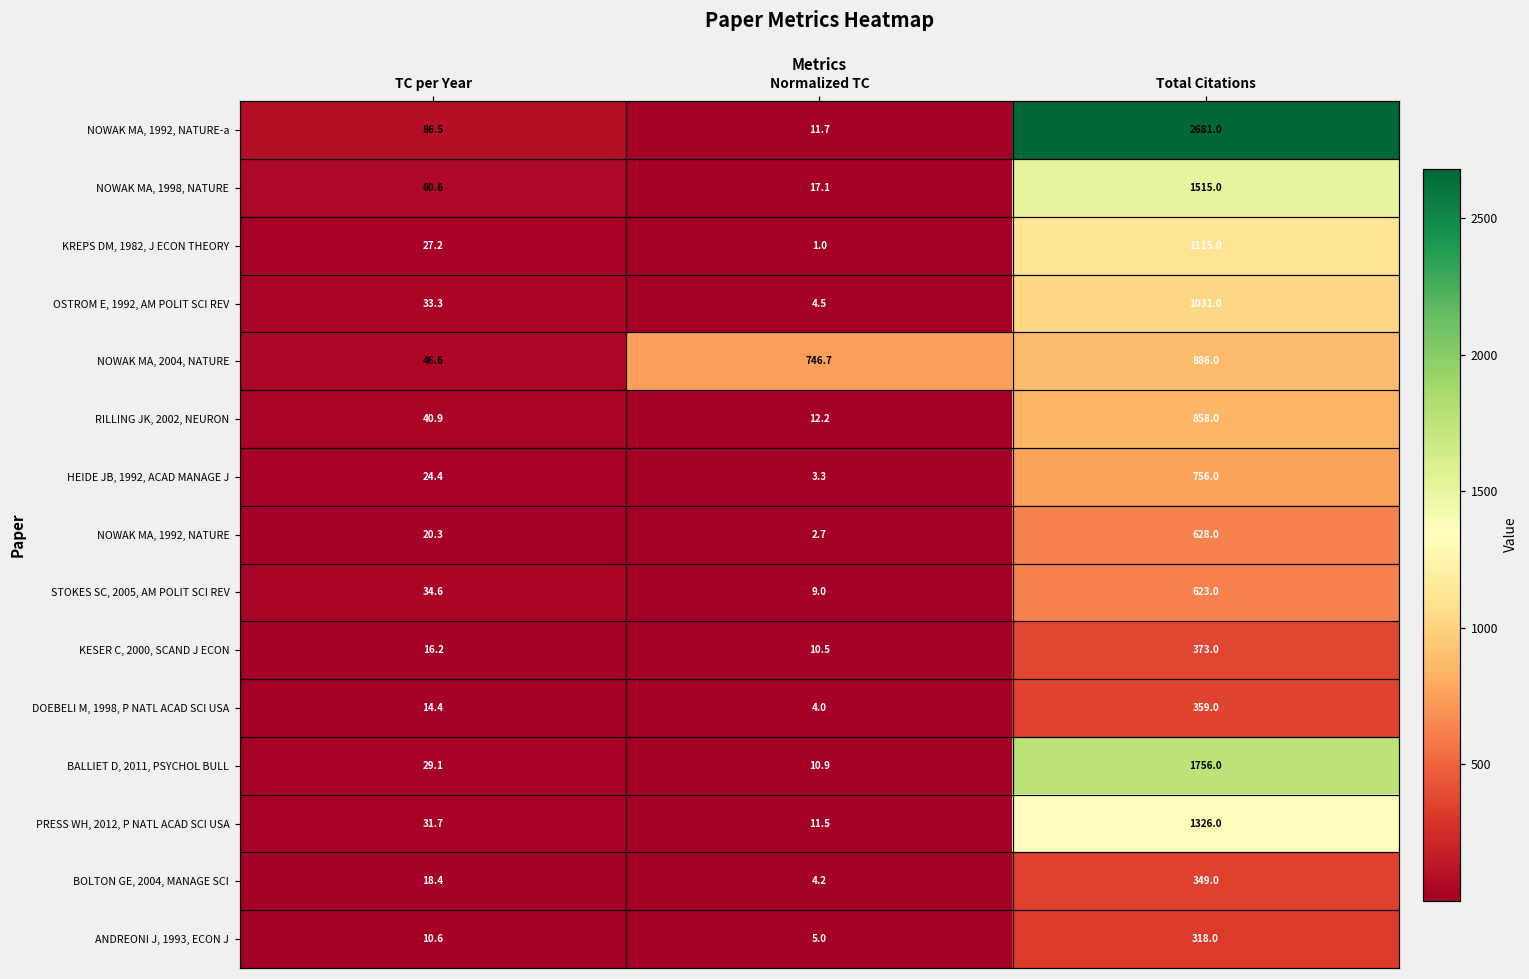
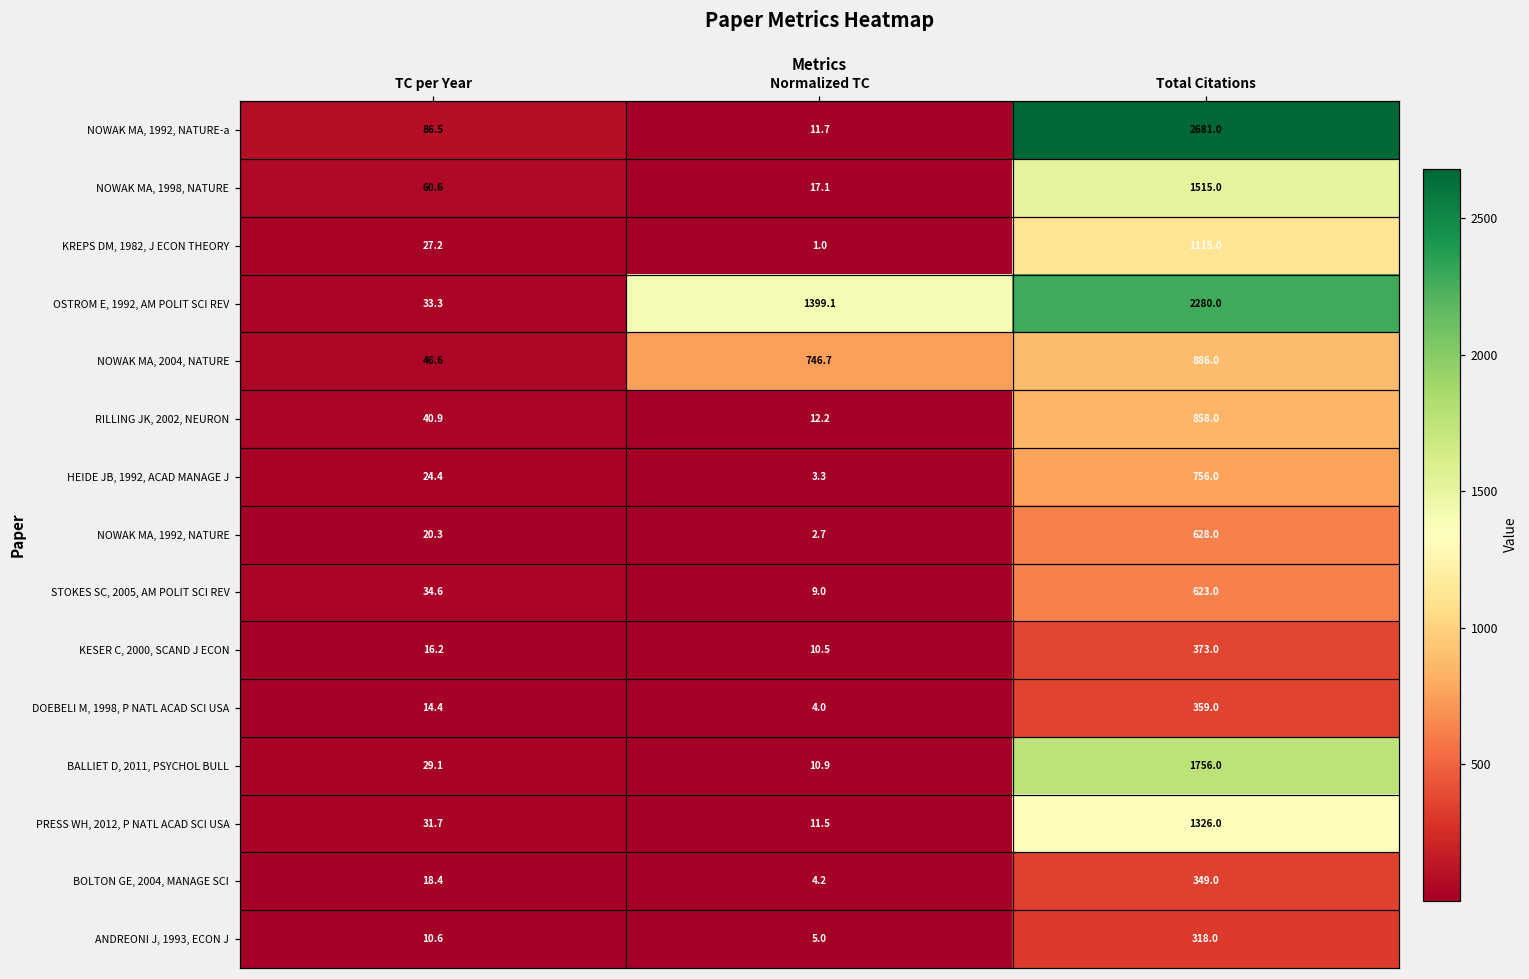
  {
    "NOWAK MA, 1992, NATURE-a": {
      "TC per Year": 86.5,
      "Normalized TC": 11.7,
      "Total Citations": 2681.0
    },
    "NOWAK MA, 1998, NATURE": {
      "TC per Year": 60.6,
      "Normalized TC": 17.1,
      "Total Citations": 1515.0
    },
    "KREPS DM, 1982, J ECON THEORY": {
      "TC per Year": 27.2,
      "Normalized TC": 1.0,
      "Total Citations": 1115.0
    },
    "OSTROM E, 1992, AM POLIT SCI REV": {
      "TC per Year": 33.3,
-     "Normalized TC": 4.5,
-     "Total Citations": 1031.0
+     "Normalized TC": 1399.1,
+     "Total Citations": 2280.0
    },
    "NOWAK MA, 2004, NATURE": {
      "TC per Year": 46.6,
      "Normalized TC": 746.7,
      "Total Citations": 886.0
    },
    "RILLING JK, 2002, NEURON": {
      "TC per Year": 40.9,
      "Normalized TC": 12.2,
      "Total Citations": 858.0
    },
    "HEIDE JB, 1992, ACAD MANAGE J": {
      "TC per Year": 24.4,
      "Normalized TC": 3.3,
      "Total Citations": 756.0
    },
    "NOWAK MA, 1992, NATURE": {
      "TC per Year": 20.3,
      "Normalized TC": 2.7,
      "Total Citations": 628.0
    },
    "STOKES SC, 2005, AM POLIT SCI REV": {
      "TC per Year": 34.6,
      "Normalized TC": 9.0,
      "Total Citations": 623.0
    },
    "KESER C, 2000, SCAND J ECON": {
      "TC per Year": 16.2,
      "Normalized TC": 10.5,
      "Total Citations": 373.0
    },
    "DOEBELI M, 1998, P NATL ACAD SCI USA": {
      "TC per Year": 14.4,
      "Normalized TC": 4.0,
      "Total Citations": 359.0
    },
    "BALLIET D, 2011, PSYCHOL BULL": {
      "TC per Year": 29.1,
      "Normalized TC": 10.9,
      "Total Citations": 1756.0
    },
    "PRESS WH, 2012, P NATL ACAD SCI USA": {
      "TC per Year": 31.7,
      "Normalized TC": 11.5,
      "Total Citations": 1326.0
    },
    "BOLTON GE, 2004, MANAGE SCI": {
      "TC per Year": 18.4,
      "Normalized TC": 4.2,
      "Total Citations": 349.0
    },
    "ANDREONI J, 1993, ECON J": {
      "TC per Year": 10.6,
      "Normalized TC": 5.0,
      "Total Citations": 318.0
    }
  }
